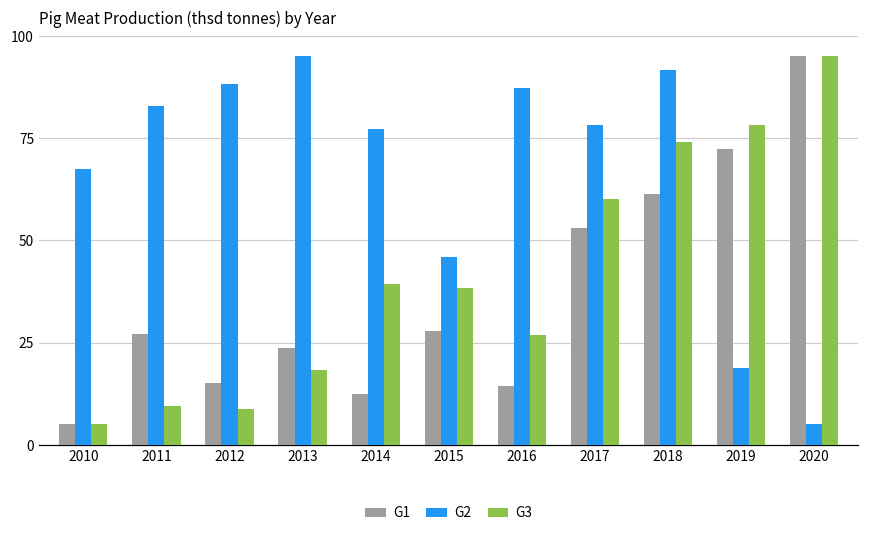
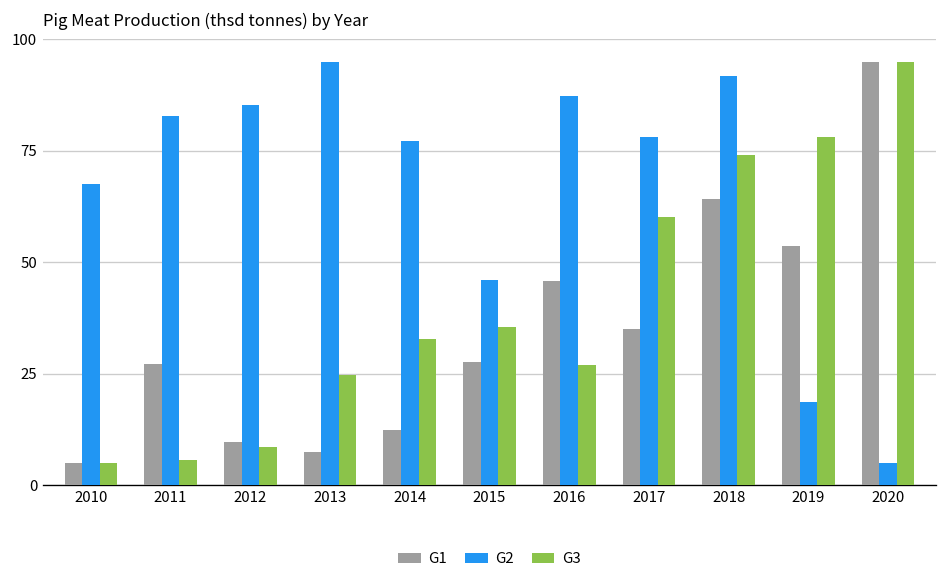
  {
    "G1": {
      "2010": 5,
      "2011": 27,
-     "2012": 15,
-     "2013": 24,
+     "2012": 10,
+     "2013": 8,
      "2014": 12,
      "2015": 28,
-     "2016": 14,
-     "2017": 53,
-     "2018": 61,
-     "2019": 72,
+     "2016": 46,
+     "2017": 35,
+     "2018": 64,
+     "2019": 54,
      "2020": 95
    },
    "G2": {
      "2010": 67,
      "2011": 83,
-     "2012": 88,
+     "2012": 85,
      "2013": 95,
      "2014": 77,
      "2015": 46,
      "2016": 87,
      "2017": 78,
      "2018": 92,
      "2019": 19,
      "2020": 5
    },
    "G3": {
      "2010": 5,
-     "2011": 9,
+     "2011": 6,
      "2012": 9,
-     "2013": 18,
-     "2014": 39,
-     "2015": 38,
+     "2013": 25,
+     "2014": 33,
+     "2015": 35,
      "2016": 27,
      "2017": 60,
      "2018": 74,
      "2019": 78,
      "2020": 95
    }
  }
